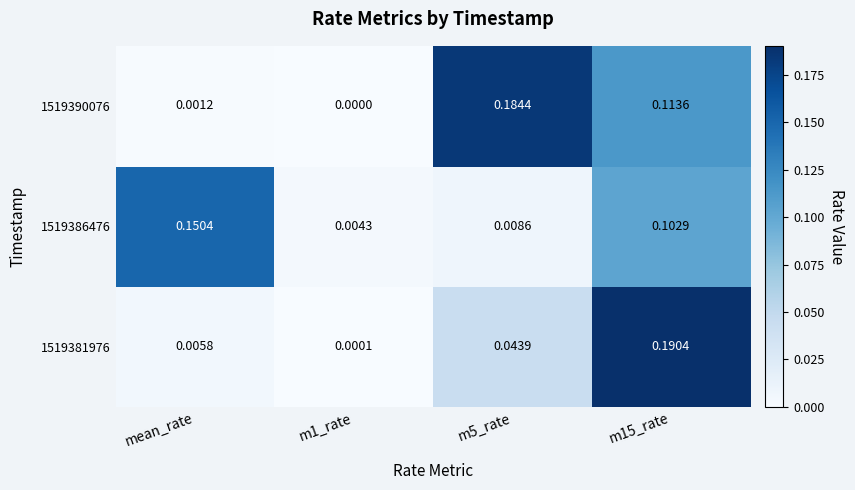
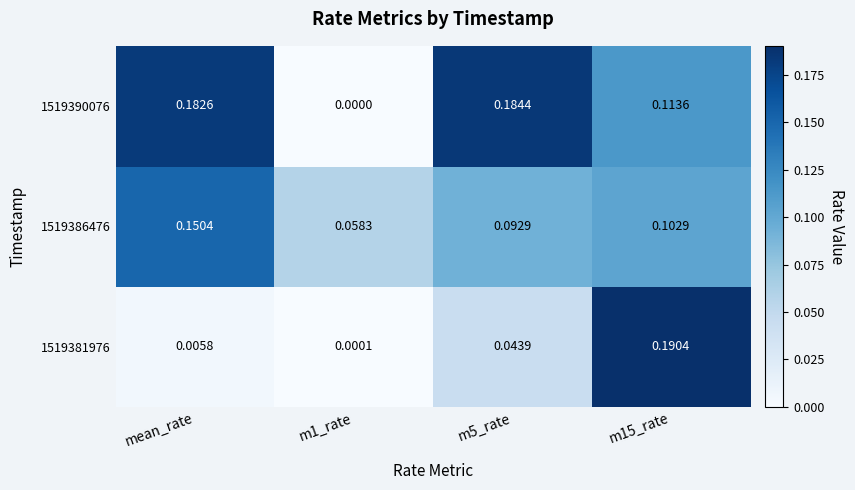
  {
    "1519390076": {
-     "mean_rate": 0.0012,
+     "mean_rate": 0.1826,
      "m1_rate": 0.0000,
      "m5_rate": 0.1844,
      "m15_rate": 0.1136
    },
    "1519386476": {
      "mean_rate": 0.1504,
-     "m1_rate": 0.0043,
-     "m5_rate": 0.0086,
+     "m1_rate": 0.0583,
+     "m5_rate": 0.0929,
      "m15_rate": 0.1029
    },
    "1519381976": {
      "mean_rate": 0.0058,
      "m1_rate": 0.0001,
      "m5_rate": 0.0439,
      "m15_rate": 0.1904
    }
  }
